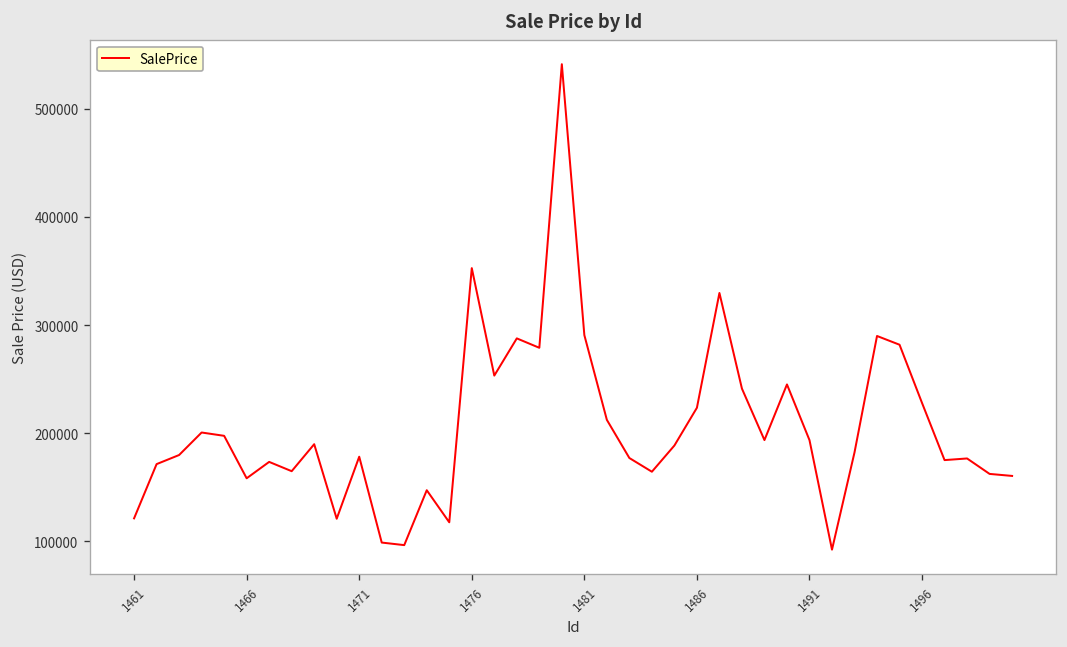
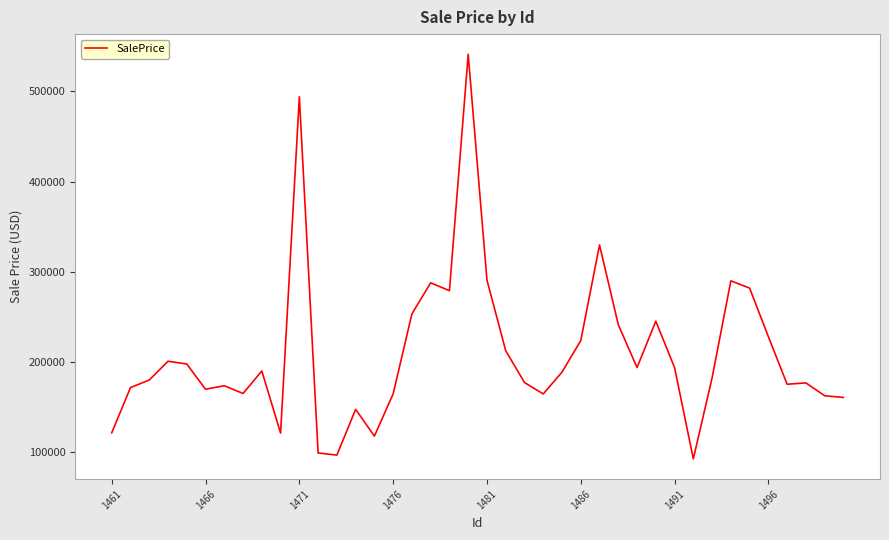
  {
    "1461": 120000,
-   "1466": 160000,
-   "1471": 180000,
-   "1476": 350000,
+   "1466": 170000,
+   "1471": 490000,
+   "1476": 160000,
    "1481": 290000,
    "1486": 220000,
    "1491": 190000,
    "1496": 230000
  }
